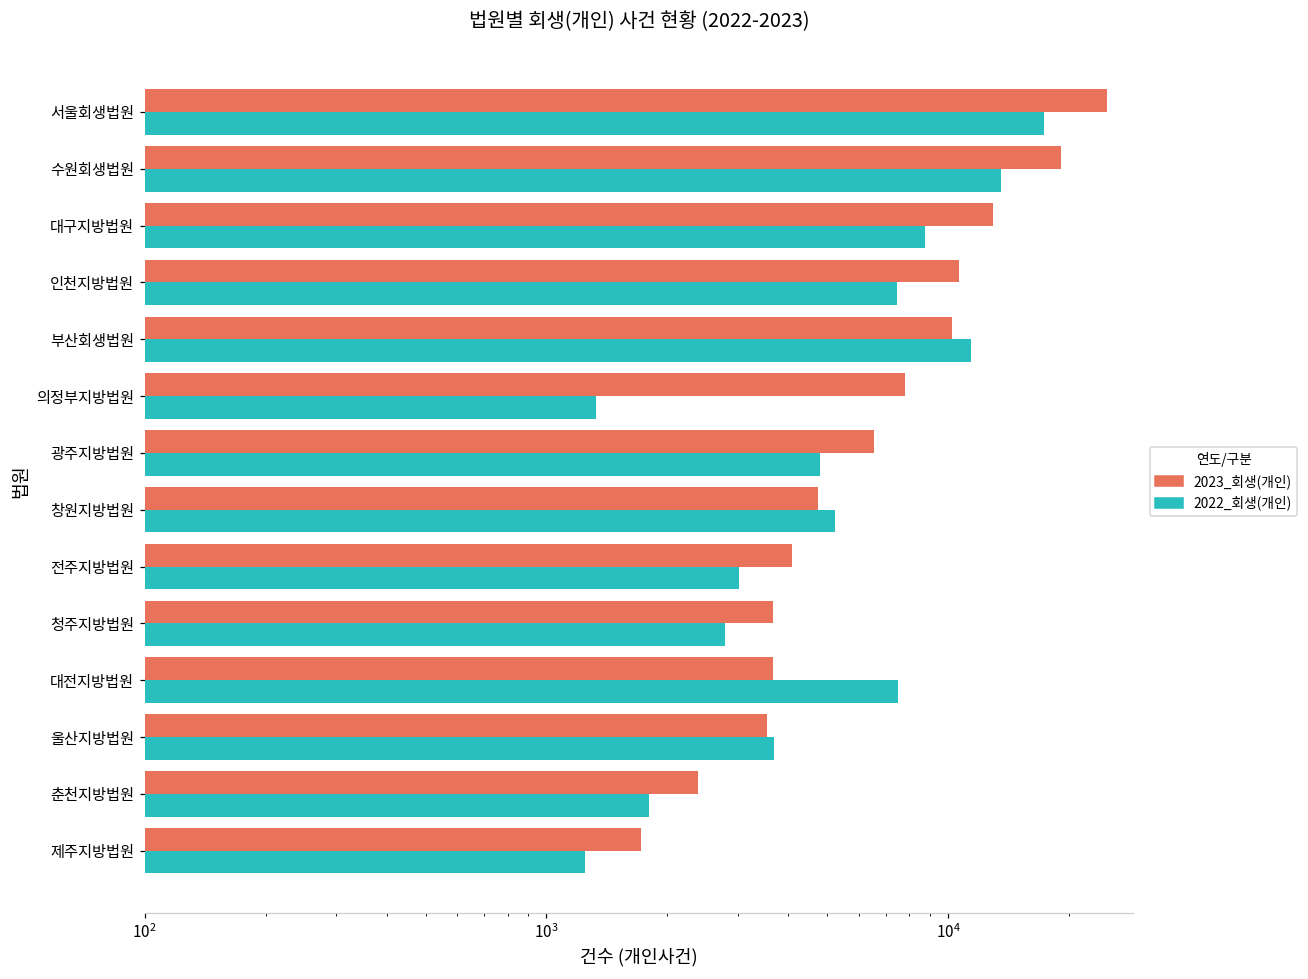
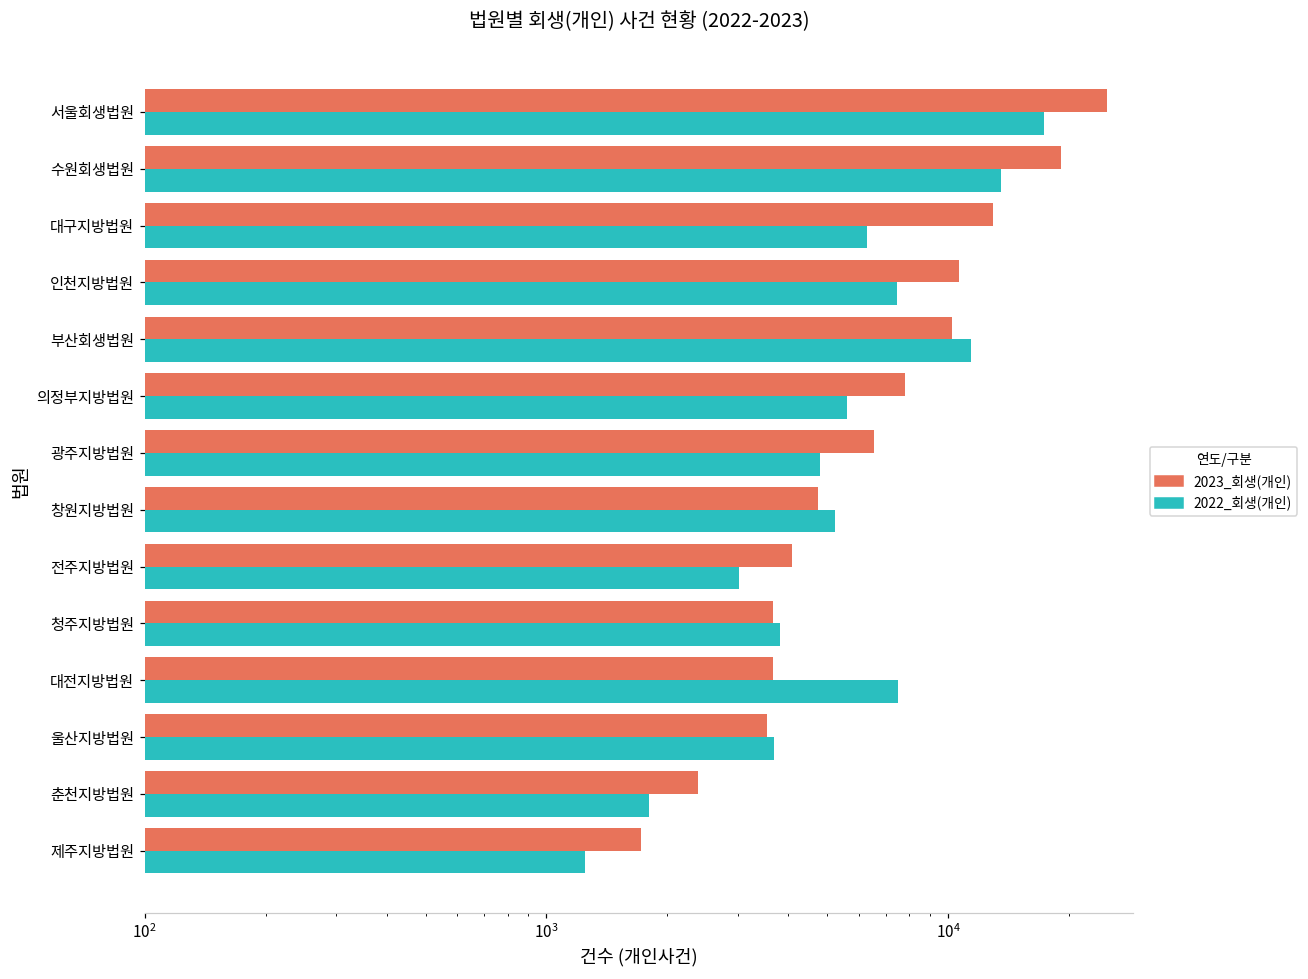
  {
    "2023_회생(개인)": {
      "서울회생법원": 25000,
      "수원회생법원": 19000,
      "대구지방법원": 12900,
      "인천지방법원": 10700,
      "부산회생법원": 10200,
      "의정부지방법원": 7800,
      "광주지방법원": 6500,
      "창원지방법원": 4700,
      "전주지방법원": 4100,
      "청주지방법원": 3700,
      "대전지방법원": 3700,
      "울산지방법원": 3500,
      "춘천지방법원": 2400,
      "제주지방법원": 1700
    },
    "2022_회생(개인)": {
      "서울회생법원": 17000,
      "수원회생법원": 13500,
-     "대구지방법원": 8800,
+     "대구지방법원": 6300,
      "인천지방법원": 7400,
      "부산회생법원": 11400,
-     "의정부지방법원": 1330,
+     "의정부지방법원": 5600,
      "광주지방법원": 4800,
      "창원지방법원": 5200,
      "전주지방법원": 3000,
-     "청주지방법원": 2800,
+     "청주지방법원": 3800,
      "대전지방법원": 7500,
      "울산지방법원": 3700,
      "춘천지방법원": 1800,
      "제주지방법원": 1240
    }
  }
